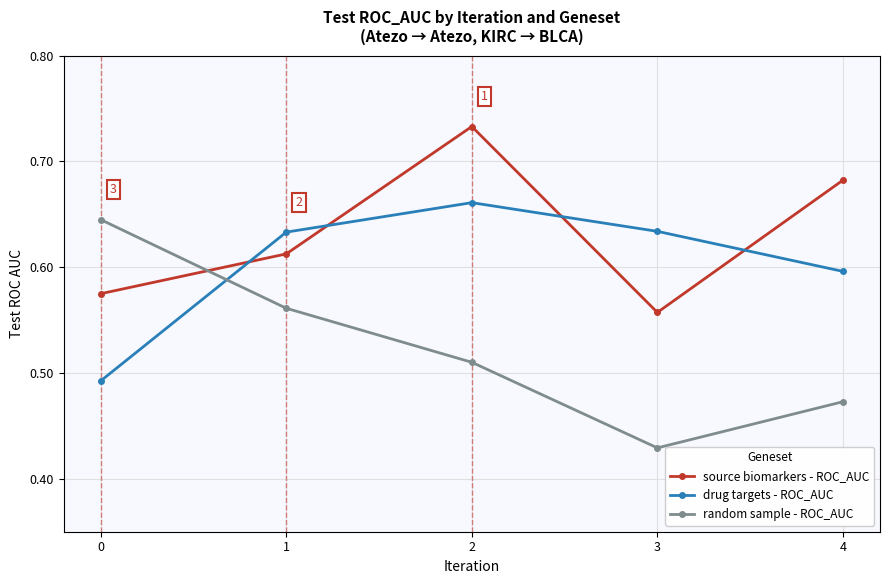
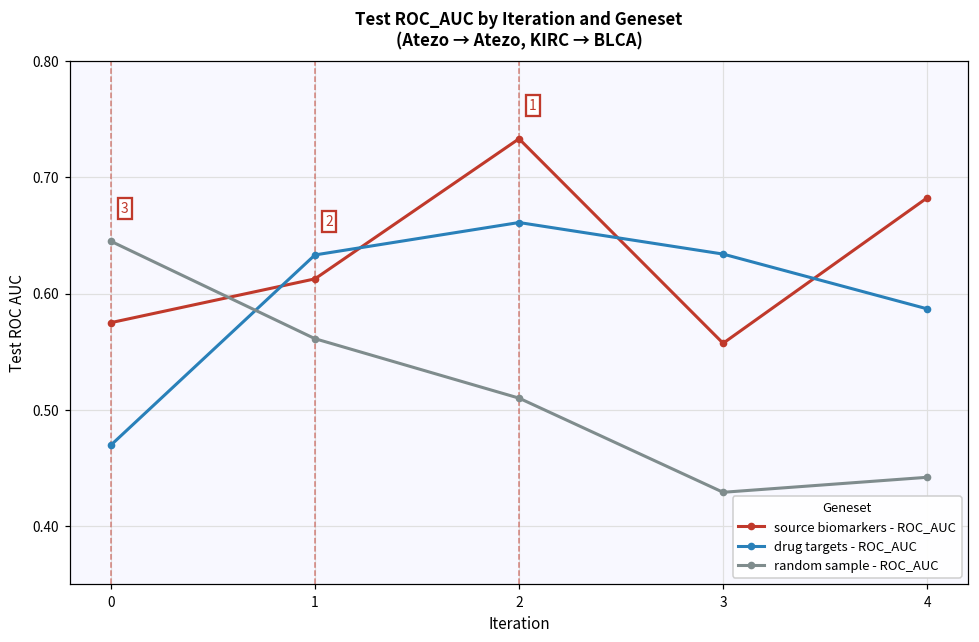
  {
    "source biomarkers - ROC_AUC": {
      "0": 0.575,
      "1": 0.613,
      "3": 0.557,
      "4": 0.682
    },
    "drug targets - ROC_AUC": {
-     "0": 0.493,
+     "0": 0.470,
      "1": 0.633,
      "2": 0.661,
      "3": 0.634,
-     "4": 0.596
+     "4": 0.587
    },
    "random sample - ROC_AUC": {
      "0": 0.645,
      "1": 0.561,
      "2": 0.510,
      "3": 0.429,
-     "4": 0.473
+     "4": 0.442
    }
  }
